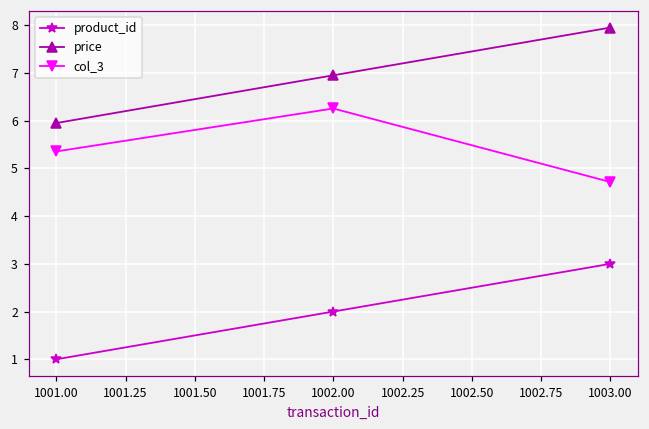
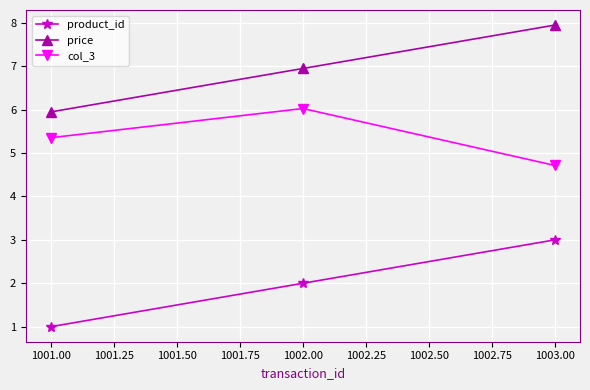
  {
    "col_3": {
      "1001.00": 5.4,
-     "1002.00": 6.3,
+     "1002.00": 6.0,
      "1003.00": 4.7
    }
  }
